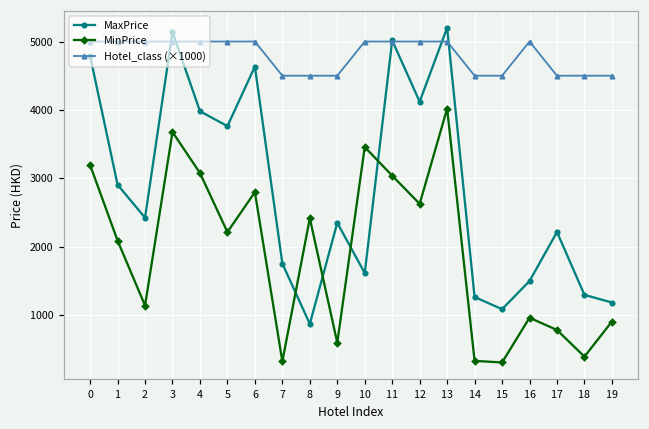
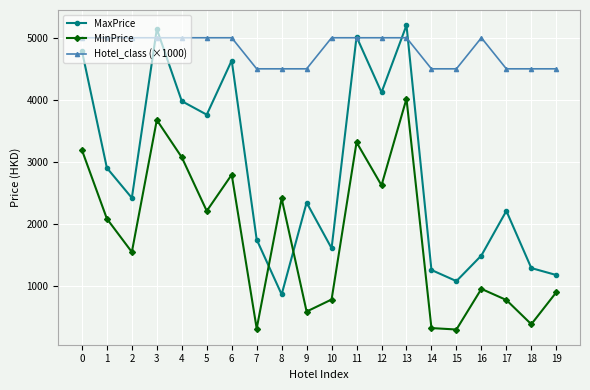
  {
    "MaxPrice": {
      "1": 2900,
      "2": 2400,
      "4": 4000,
      "5": 3800,
      "6": 4600,
      "7": 1800,
      "8": 900,
      "9": 2300,
      "10": 1600,
      "12": 4100,
      "13": 5200,
      "14": 1300,
      "15": 1100,
      "16": 1500,
      "17": 2200,
      "18": 1300,
      "19": 1200
    },
    "MinPrice": {
      "0": 3200,
      "1": 2100,
-     "2": 1100,
+     "2": 1600,
      "3": 3700,
      "4": 3100,
      "5": 2200,
      "6": 2800,
      "7": 300,
      "8": 2400,
      "9": 600,
-     "10": 3500,
-     "11": 3000,
+     "10": 800,
+     "11": 3300,
      "12": 2600,
      "13": 4000,
      "14": 300,
      "15": 300,
      "16": 1000,
      "17": 800,
      "18": 400,
      "19": 900
    },
    "Hotel_class (×1000)": {
      "5": 5000,
      "6": 5000,
      "7": 4500,
      "8": 4500,
      "9": 4500,
      "10": 5000,
      "12": 5000,
      "13": 5000,
      "14": 4500,
      "15": 4500,
      "16": 5000,
      "17": 4500,
      "18": 4500,
      "19": 4500
    }
  }
